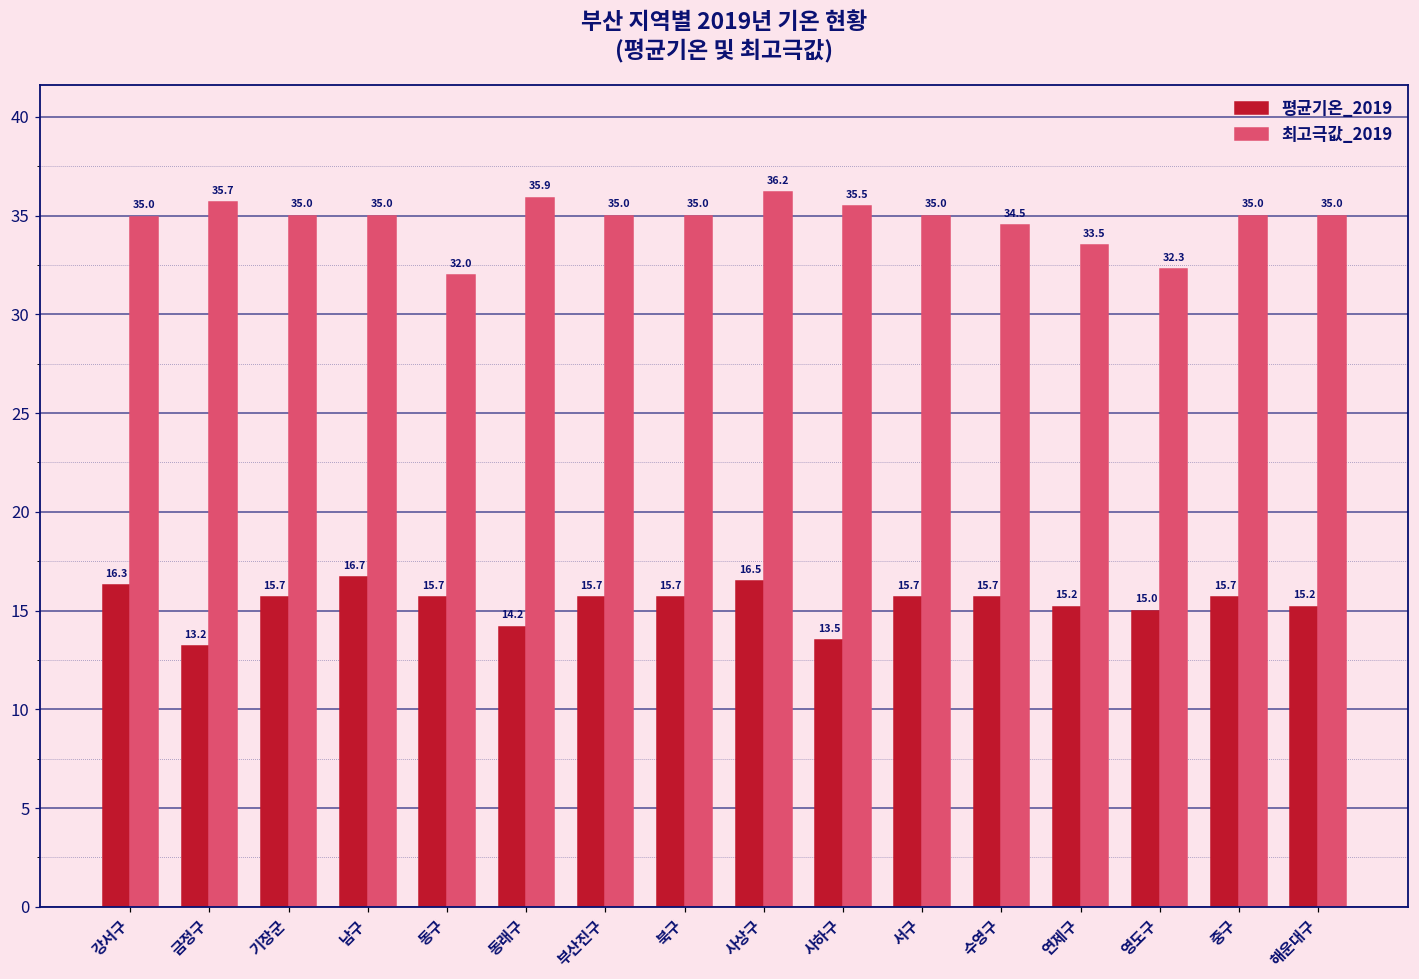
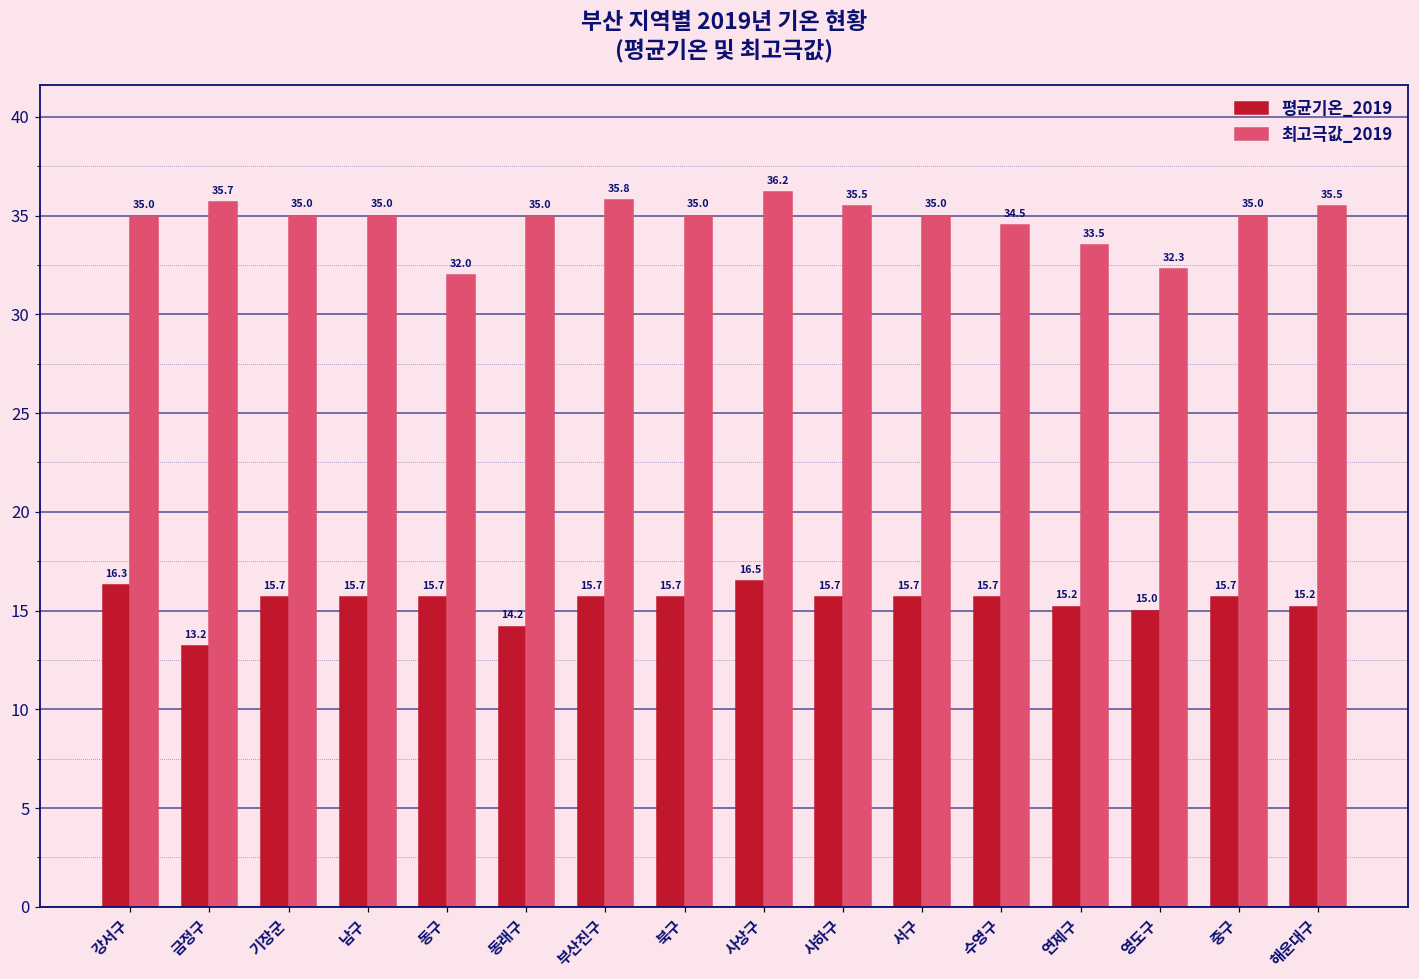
  {
    "평균기온_2019": {
      "강서구": 16.3,
      "금정구": 13.2,
      "기장군": 15.7,
-     "남구": 16.7,
+     "남구": 15.7,
      "동구": 15.7,
      "동래구": 14.2,
      "부산진구": 15.7,
      "북구": 15.7,
      "사상구": 16.5,
-     "사하구": 13.5,
+     "사하구": 15.7,
      "서구": 15.7,
      "수영구": 15.7,
      "연제구": 15.2,
      "영도구": 15.0,
      "중구": 15.7,
      "해운대구": 15.2
    },
    "최고극값_2019": {
      "강서구": 35.0,
      "금정구": 35.7,
      "기장군": 35.0,
      "남구": 35.0,
      "동구": 32.0,
-     "동래구": 35.9,
-     "부산진구": 35.0,
+     "동래구": 35.0,
+     "부산진구": 35.8,
      "북구": 35.0,
      "사상구": 36.2,
      "사하구": 35.5,
      "서구": 35.0,
      "수영구": 34.5,
      "연제구": 33.5,
      "영도구": 32.3,
      "중구": 35.0,
-     "해운대구": 35.0
+     "해운대구": 35.5
    }
  }
